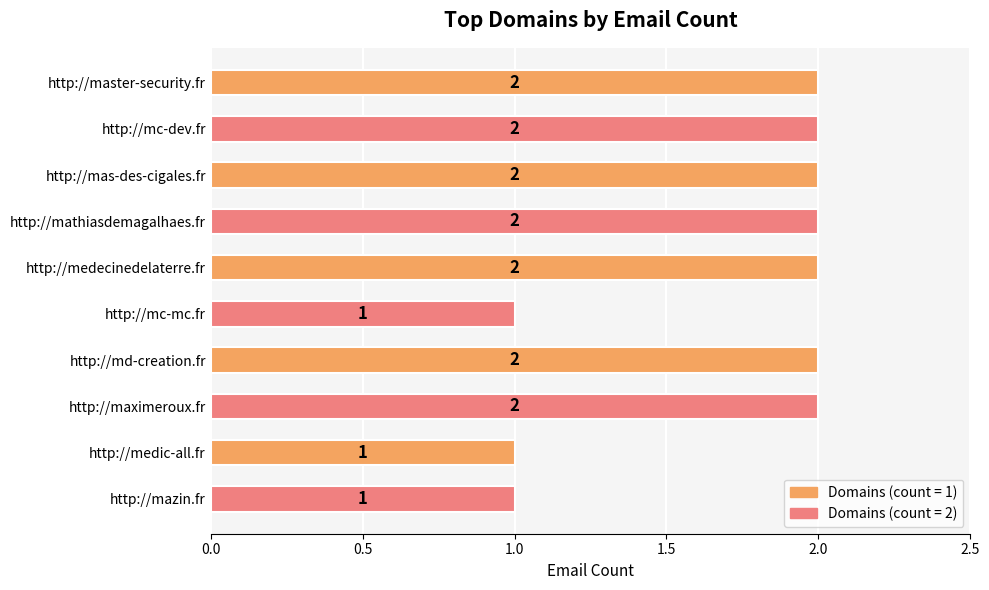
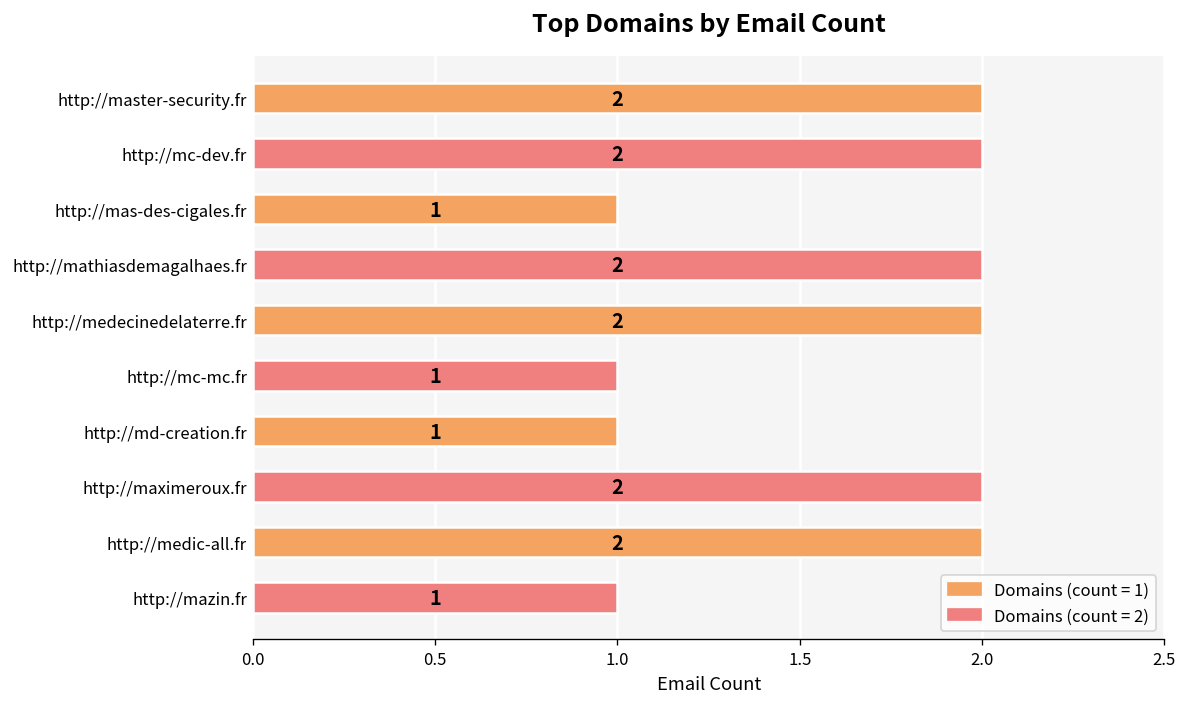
  {
    "http://master-security.fr": 2,
    "http://mc-dev.fr": 2,
-   "http://mas-des-cigales.fr": 2,
+   "http://mas-des-cigales.fr": 1,
    "http://mathiasdemagalhaes.fr": 2,
    "http://medecinedelaterre.fr": 2,
    "http://mc-mc.fr": 1,
-   "http://md-creation.fr": 2,
+   "http://md-creation.fr": 1,
    "http://maximeroux.fr": 2,
-   "http://medic-all.fr": 1,
+   "http://medic-all.fr": 2,
    "http://mazin.fr": 1
  }
